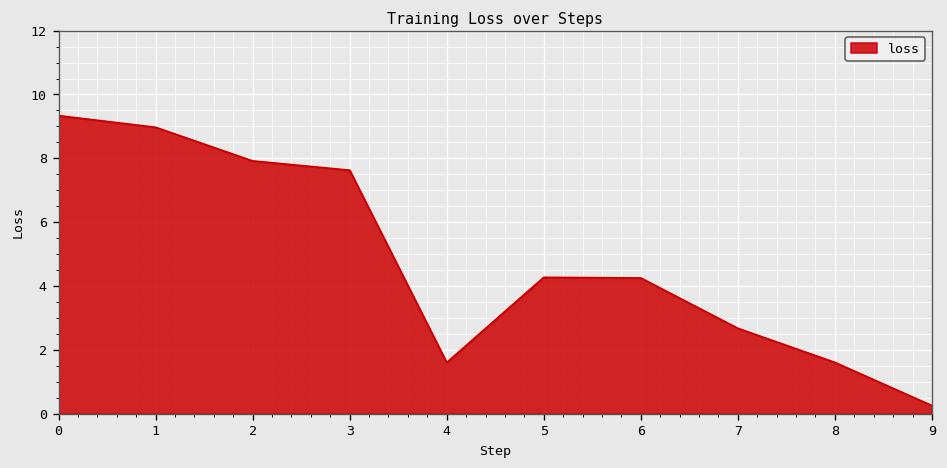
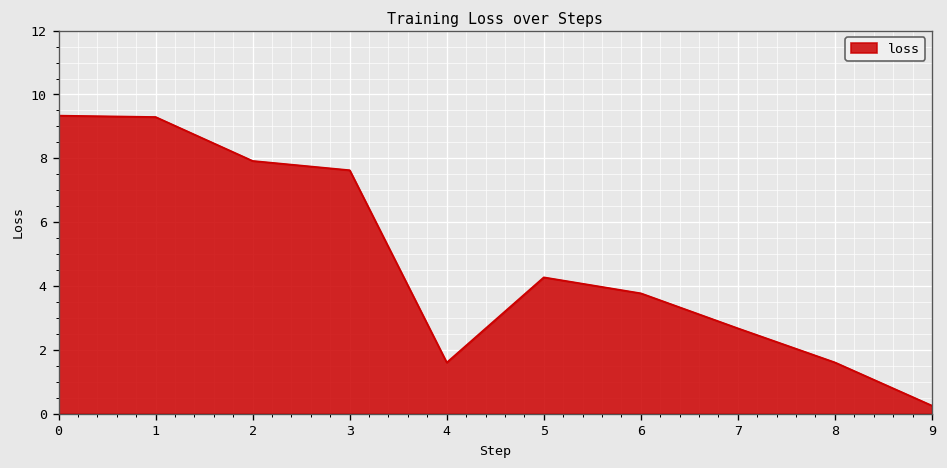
  {
    "0": 9.3,
-   "1": 9.0,
+   "1": 9.3,
    "2": 7.9,
    "3": 7.6,
    "4": 1.6,
    "5": 4.3,
-   "6": 4.3,
+   "6": 3.8,
    "7": 2.7,
    "8": 1.6,
    "9": 0.3
  }
